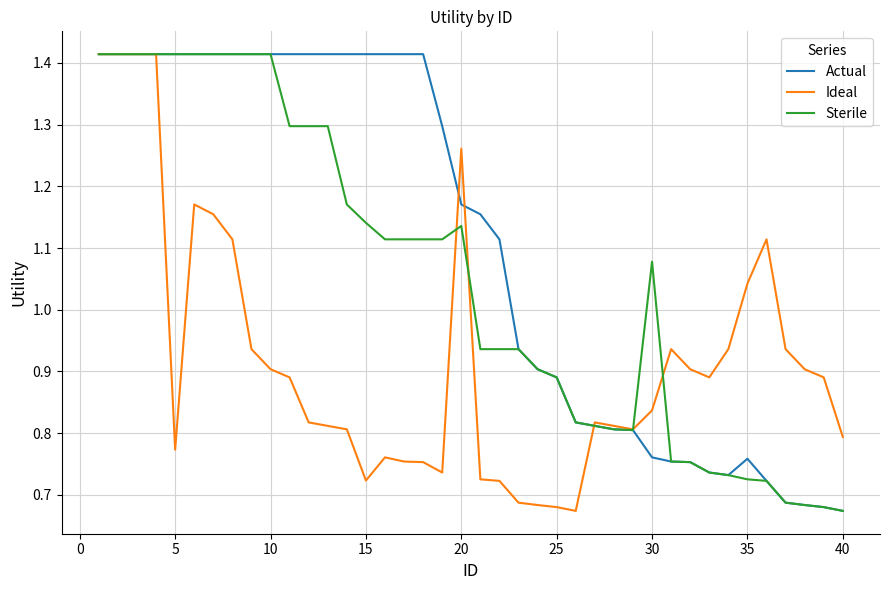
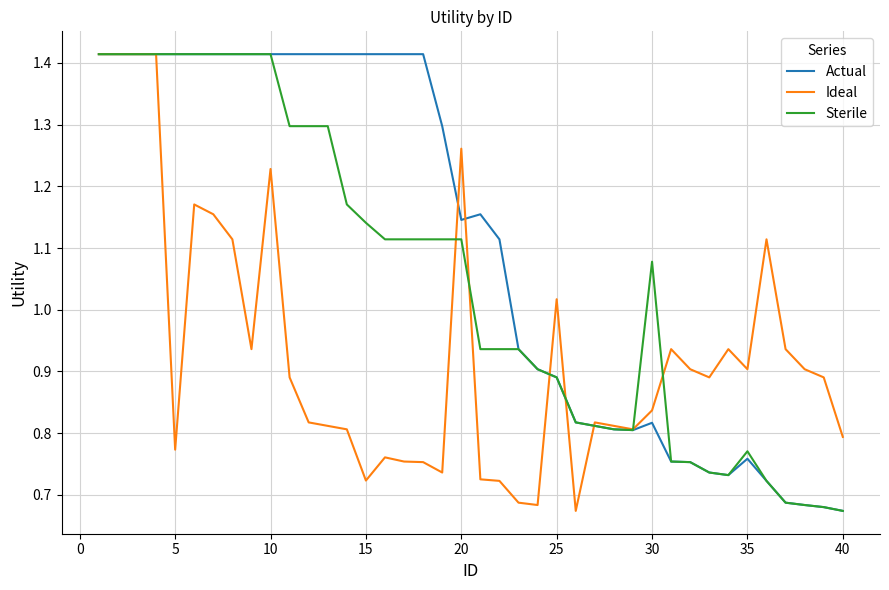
  {
    "Actual": {
      "15": 1.41,
-     "20": 1.17,
-     "30": 0.76,
+     "20": 1.15,
+     "30": 0.82,
      "35": 0.76
    },
    "Ideal": {
      "5": 0.77,
-     "10": 0.90,
+     "10": 1.23,
      "15": 0.72,
      "20": 1.26,
-     "25": 0.68,
+     "25": 1.02,
      "30": 0.84,
-     "35": 1.04,
+     "35": 0.90,
      "40": 0.79
    },
    "Sterile": {
      "15": 1.14,
-     "20": 1.14,
+     "20": 1.11,
      "30": 1.08,
-     "35": 0.73
+     "35": 0.77
    }
  }
